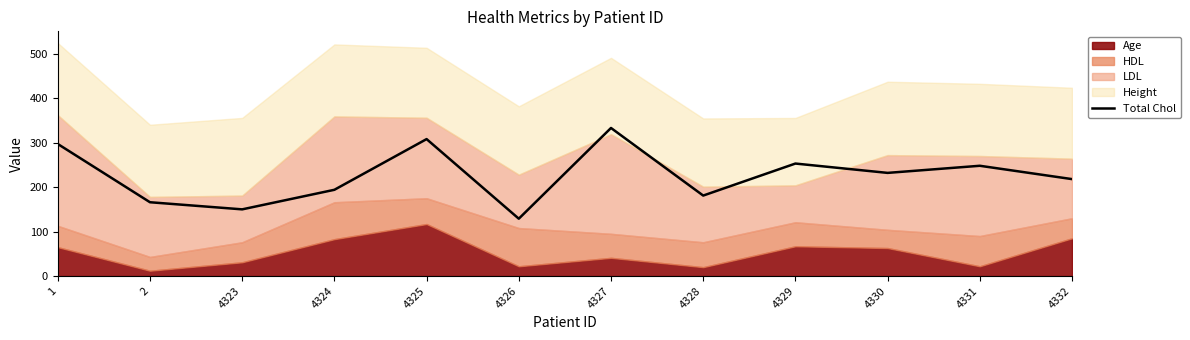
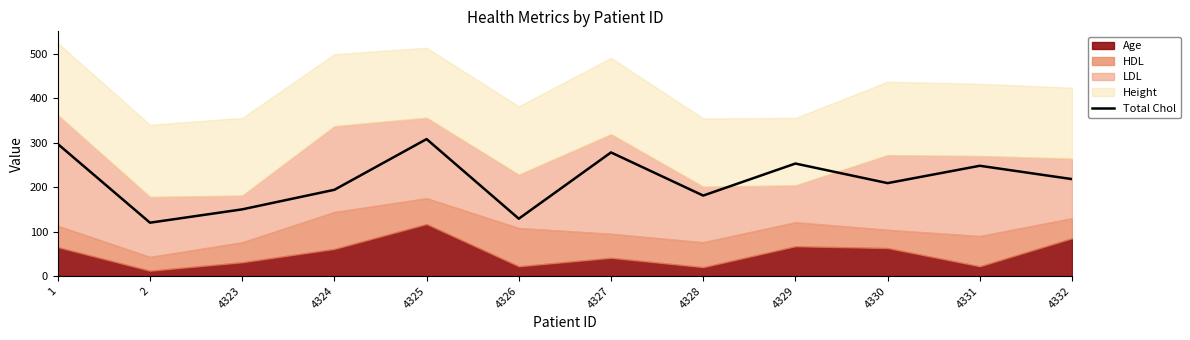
  {
    "Total Chol": {
      "1": 300,
-     "2": 170,
+     "2": 120,
      "4323": 150,
      "4324": 190,
      "4325": 310,
      "4326": 130,
-     "4327": 330,
+     "4327": 280,
      "4328": 180,
      "4329": 250,
-     "4330": 230,
+     "4330": 210,
      "4331": 250,
      "4332": 220
    },
    "Age": {
      "1": 70,
      "2": 10,
      "4323": 30,
-     "4324": 80,
+     "4324": 60,
      "4325": 120,
      "4326": 20,
      "4327": 40,
      "4328": 20,
      "4329": 70,
      "4330": 60,
      "4331": 20,
      "4332": 90
    },
    "Height": {
      "1": 160,
      "2": 160,
      "4323": 170,
      "4324": 160,
      "4325": 160,
      "4326": 150,
      "4327": 170,
      "4328": 150,
      "4329": 150,
      "4330": 170,
      "4331": 160,
      "4332": 160
    }
  }
